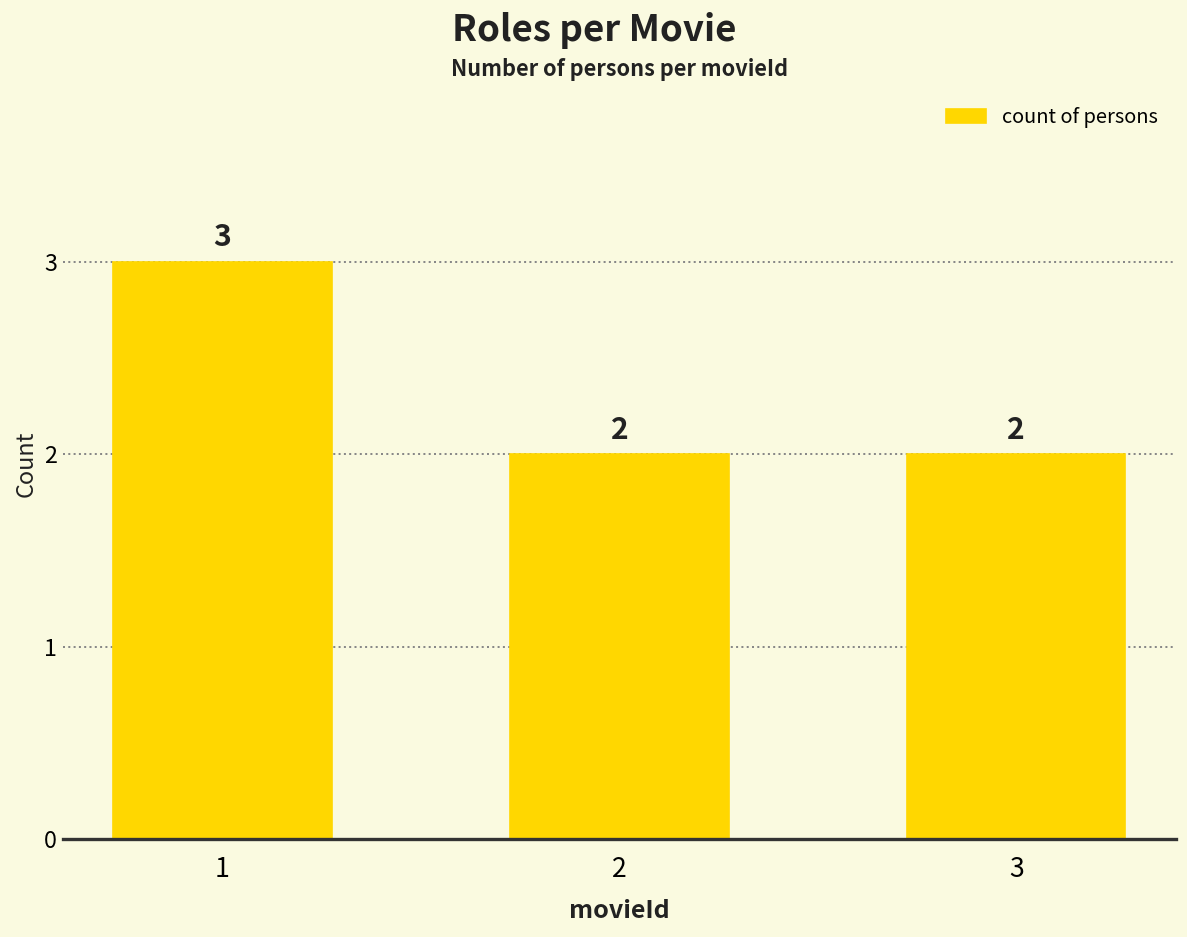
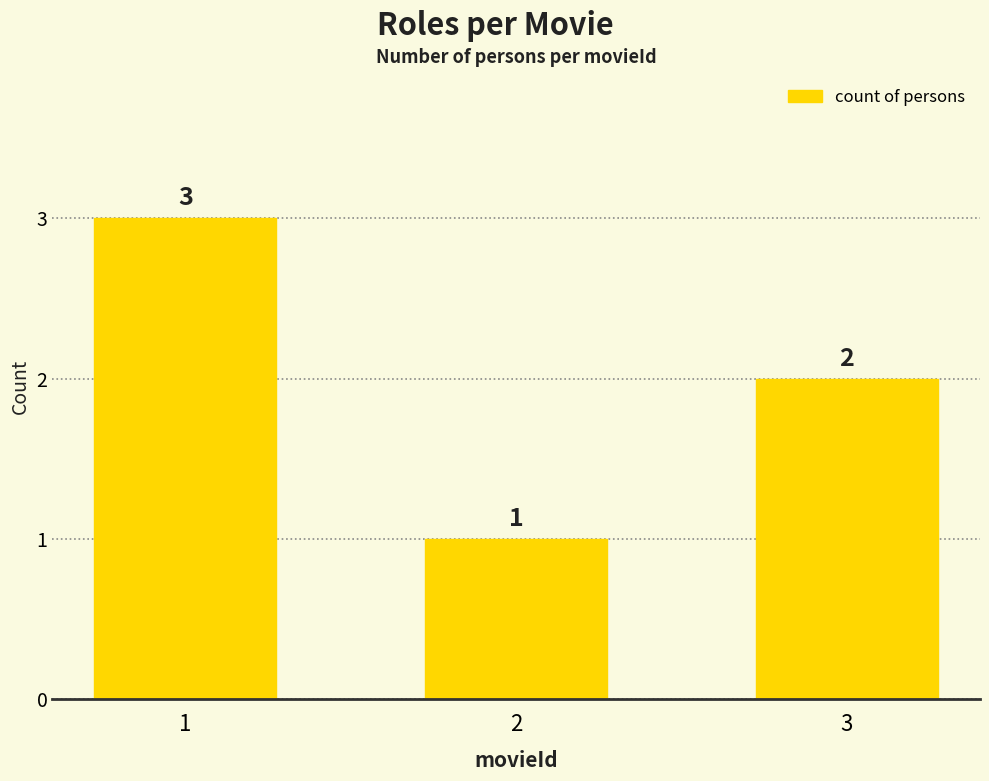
  {
    "1": 3,
-   "2": 2,
+   "2": 1,
    "3": 2
  }
